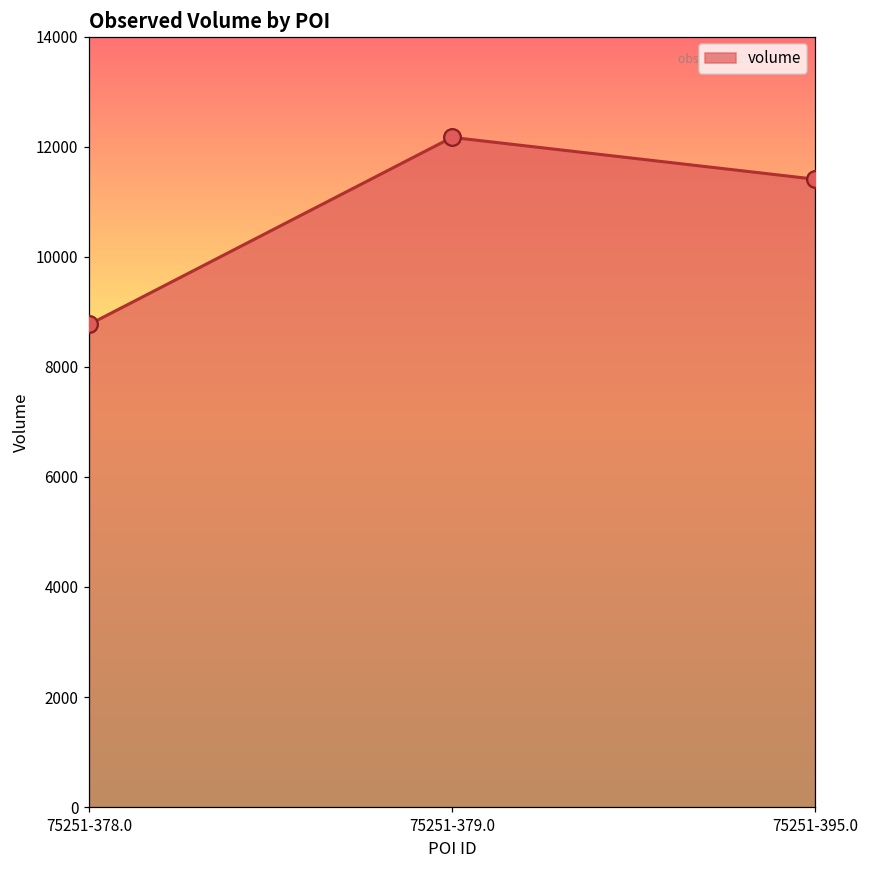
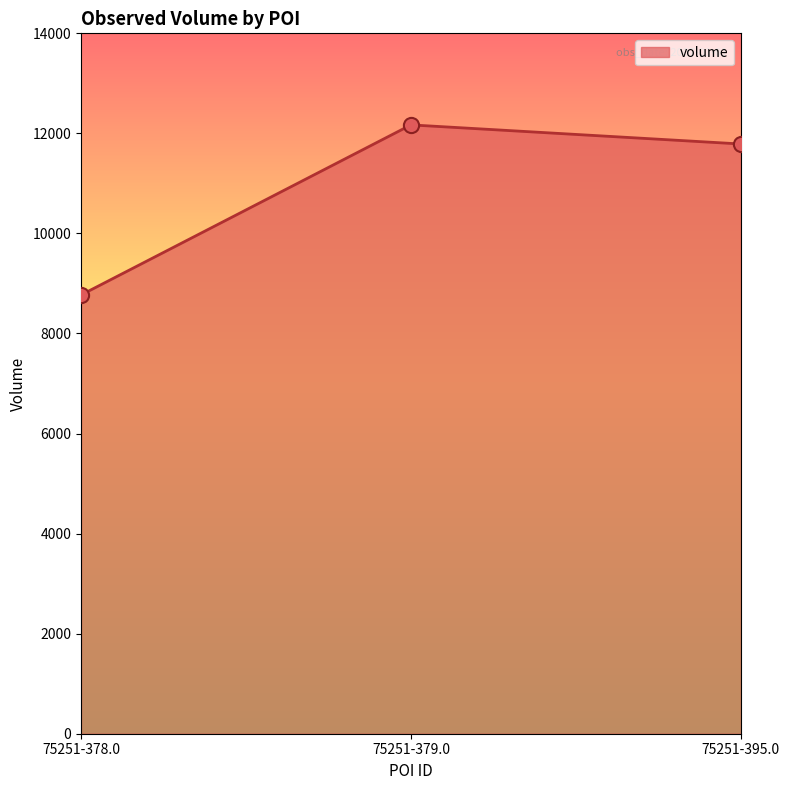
  {
    "75251-378.0": 8800,
    "75251-379.0": 12200,
-   "75251-395.0": 11400
+   "75251-395.0": 11800
  }
